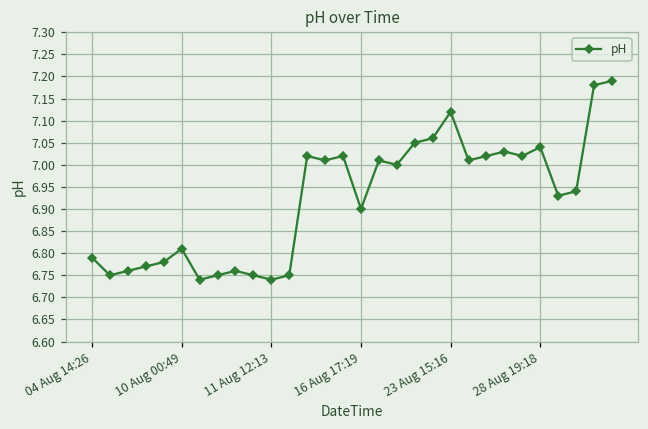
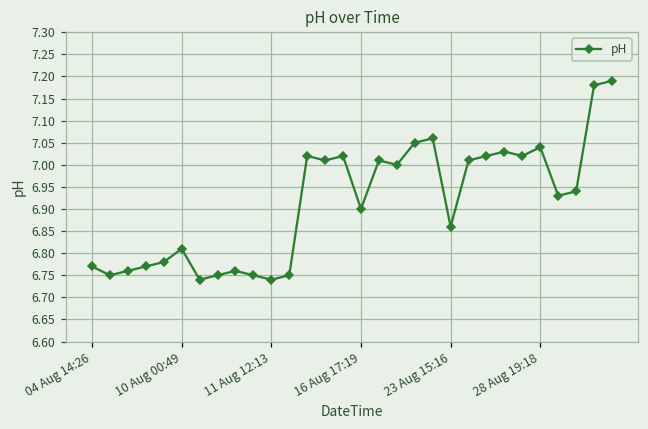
  {
-   "04 Aug 14:26": 6.79,
+   "04 Aug 14:26": 6.77,
    "10 Aug 00:49": 6.81,
    "11 Aug 12:13": 6.74,
    "16 Aug 17:19": 6.90,
-   "23 Aug 15:16": 7.12,
+   "23 Aug 15:16": 6.86,
    "28 Aug 19:18": 7.04
  }
